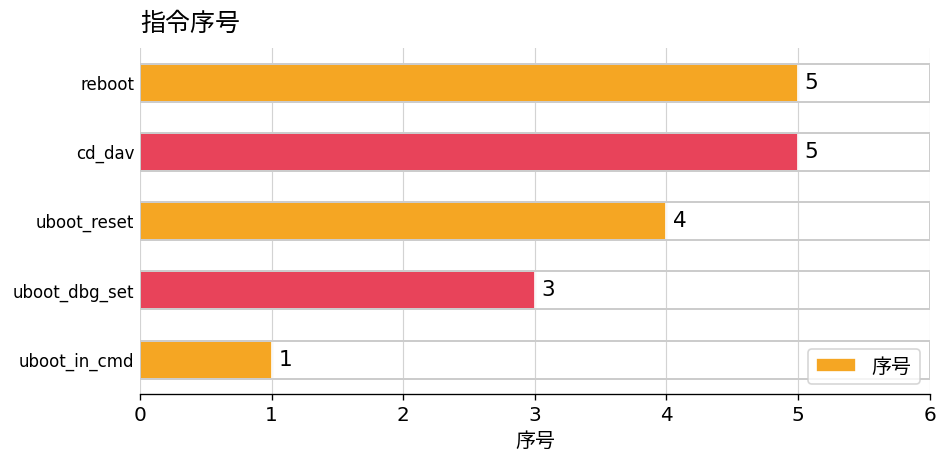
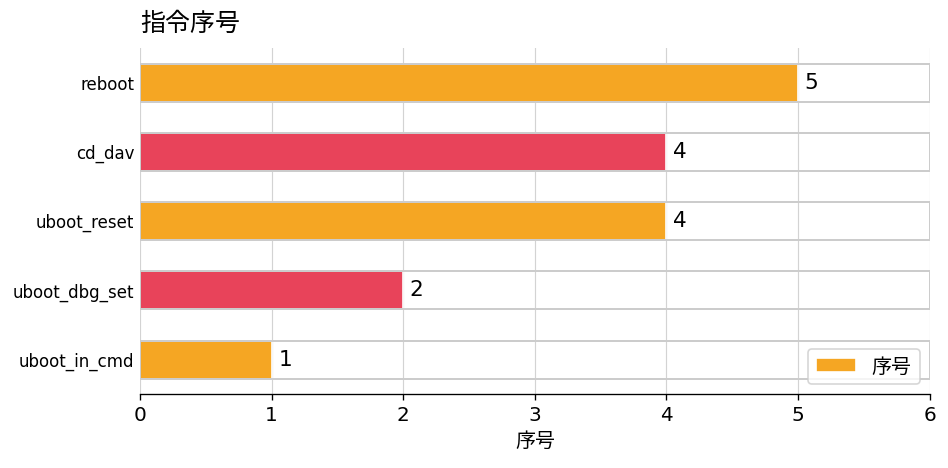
  {
    "reboot": 5,
-   "cd_dav": 5,
+   "cd_dav": 4,
    "uboot_reset": 4,
-   "uboot_dbg_set": 3,
+   "uboot_dbg_set": 2,
    "uboot_in_cmd": 1
  }
